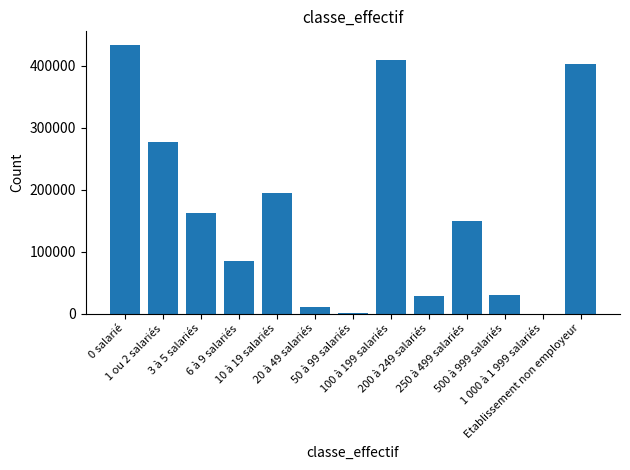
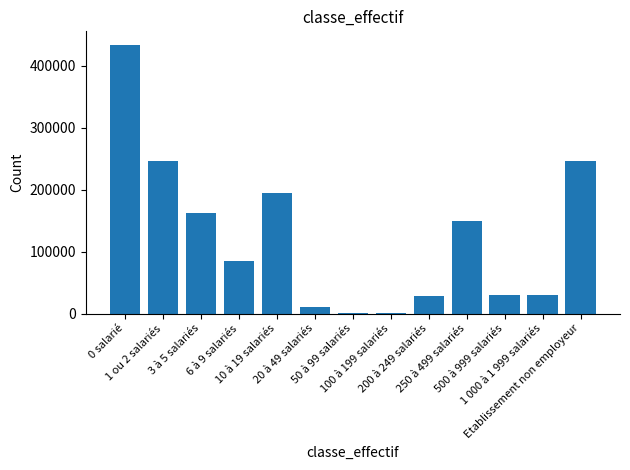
  {
    "0 salarié": 430000,
-   "1 ou 2 salariés": 280000,
+   "1 ou 2 salariés": 250000,
    "3 à 5 salariés": 160000,
    "6 à 9 salariés": 90000,
    "10 à 19 salariés": 190000,
    "20 à 49 salariés": 10000,
-   "100 à 199 salariés": 410000,
+   "100 à 199 salariés": 0,
    "200 à 249 salariés": 30000,
    "250 à 499 salariés": 150000,
    "500 à 999 salariés": 30000,
-   "1 000 à 1 999 salariés": 0,
-   "Etablissement non employeur": 400000
+   "1 000 à 1 999 salariés": 30000,
+   "Etablissement non employeur": 250000
  }
